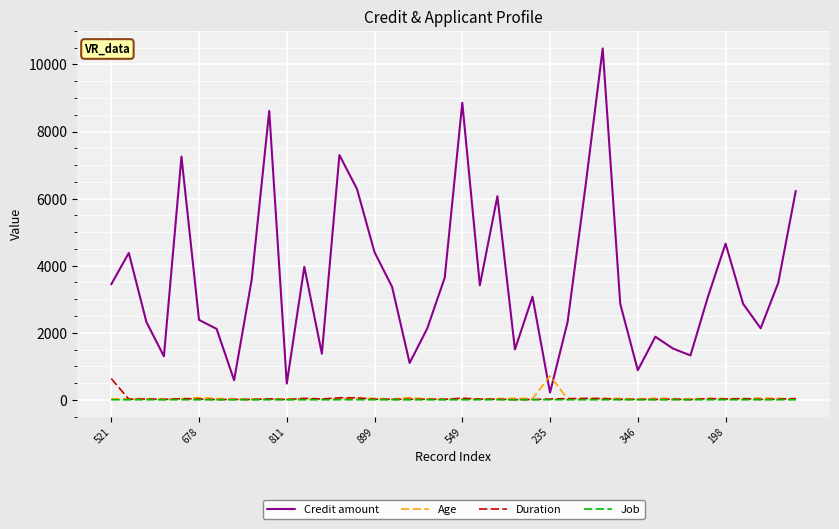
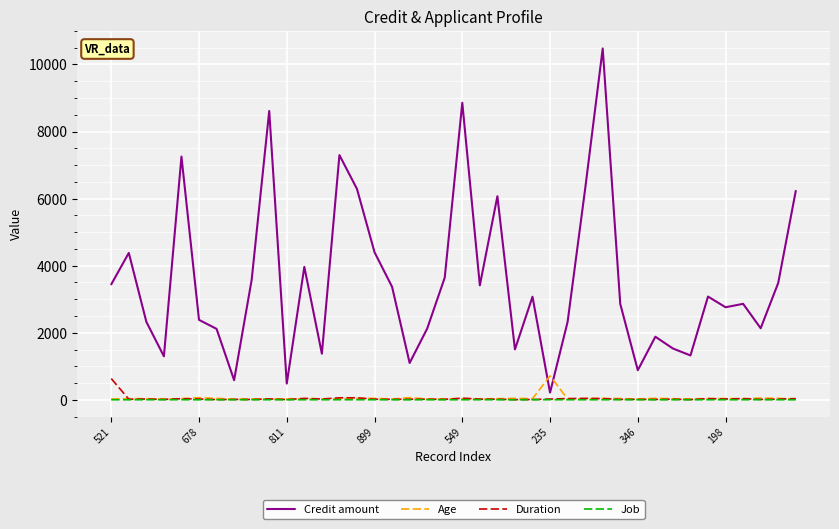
  {
    "Credit amount": {
      "521": 3400,
      "678": 2400,
      "811": 500,
      "899": 4400,
      "549": 8900,
      "235": 200,
      "346": 900,
-     "198": 4700
+     "198": 2800
    },
    "Age": {
      "235": 700
    },
    "Duration": {
      "521": 600
    }
  }
